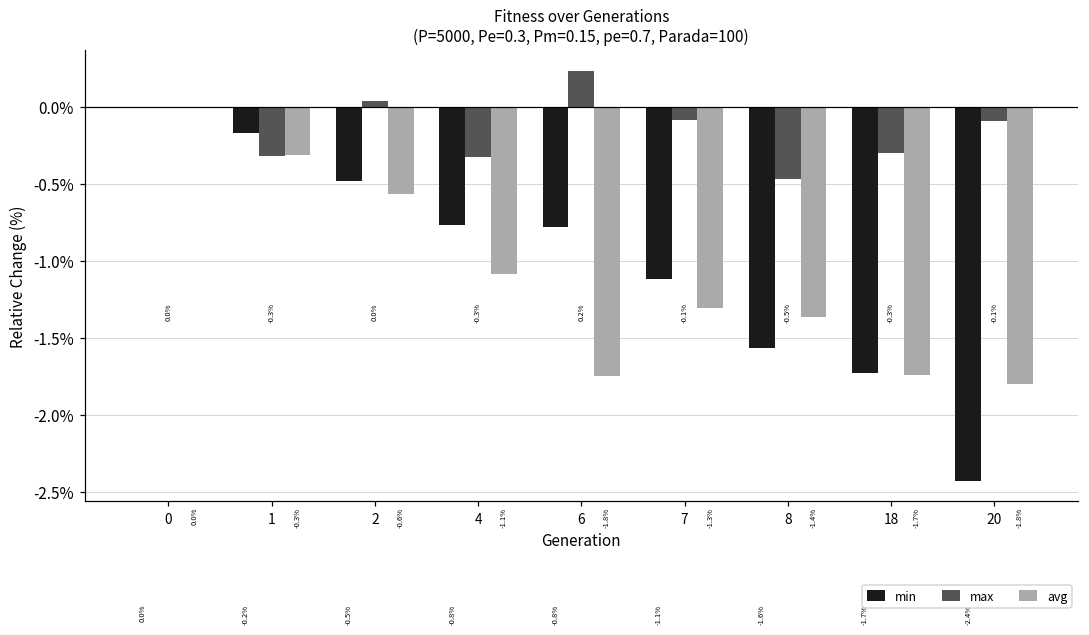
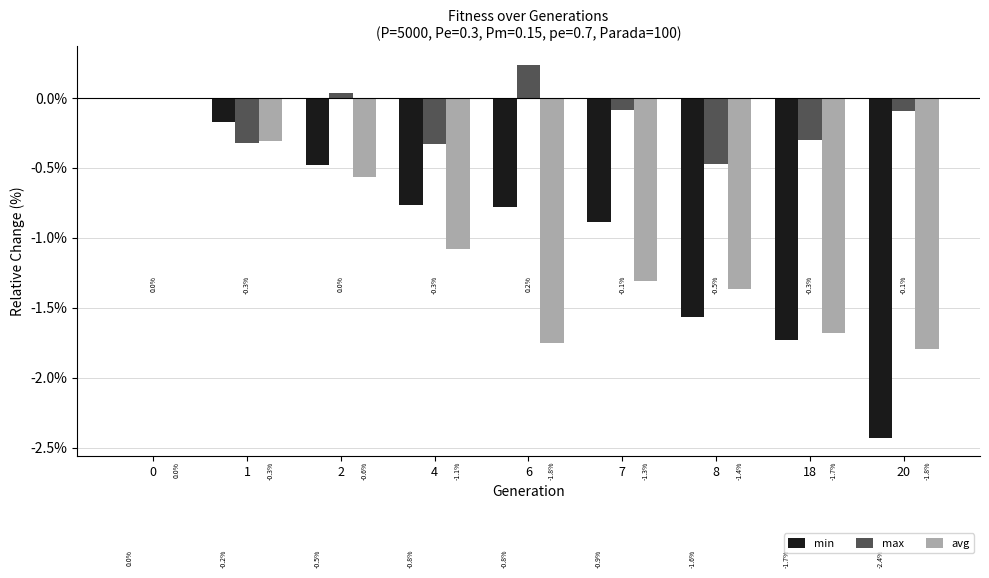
  {
    "min": {
-     "7": "-1.1%"
+     "7": "-0.9%"
    },
    "max": {
      "0": "0.00%",
      "1": "-0.32%",
      "2": "0.04%",
      "4": "-0.33%",
      "6": "0.24%",
      "7": "-0.08%",
      "8": "-0.47%",
      "18": "-0.30%",
      "20": "-0.09%"
    },
    "avg": {
      "0": "0.00%",
      "1": "-0.31%",
      "2": "-0.57%",
      "4": "-1.08%",
      "6": "-1.75%",
-     "18": "-1.75%",
+     "18": "-1.68%",
      "20": "-1.80%"
    }
  }
